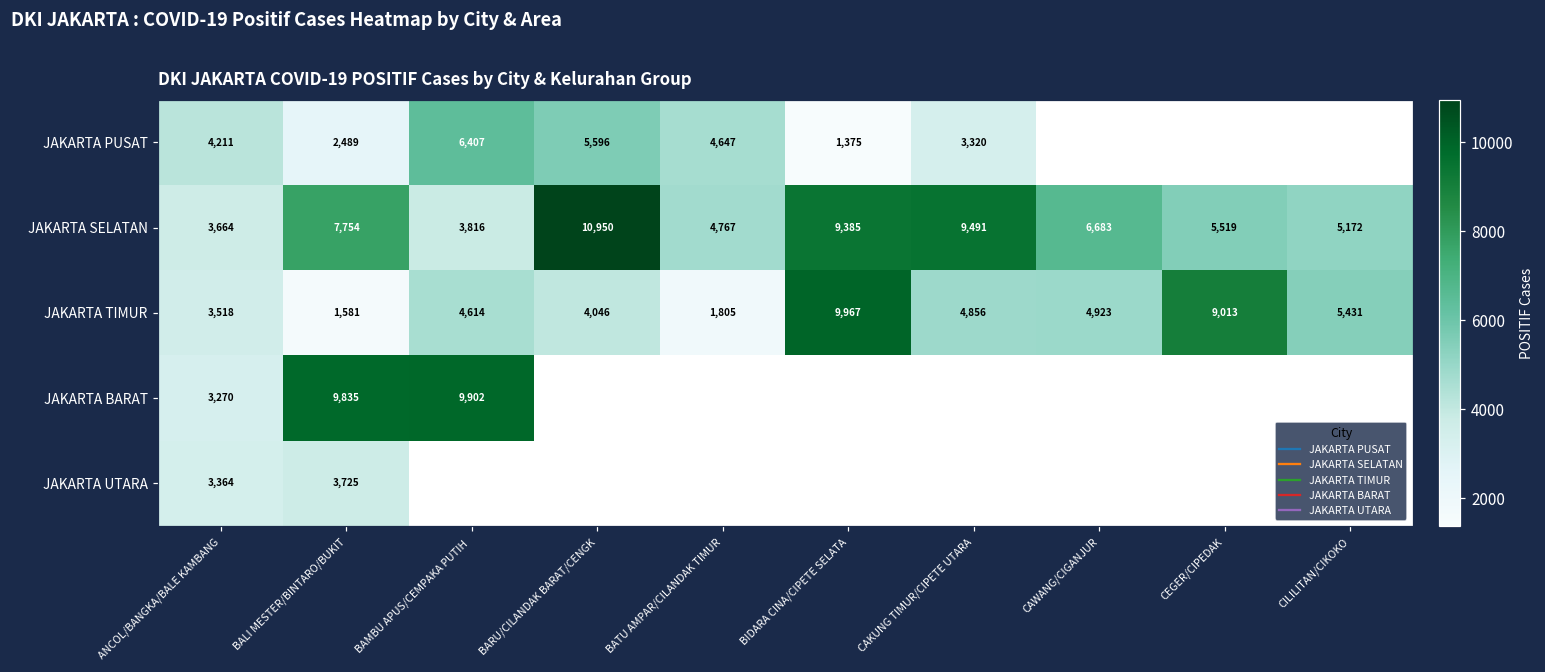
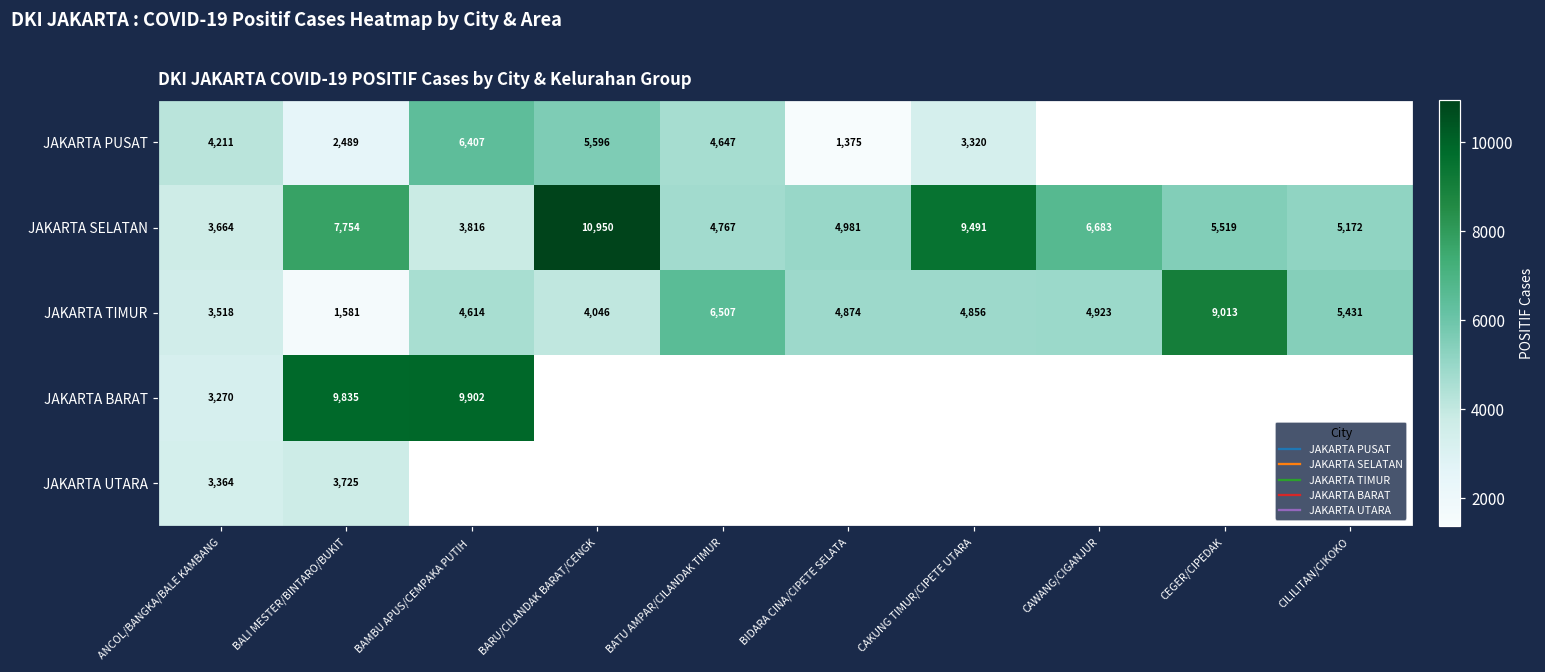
  {
    "JAKARTA PUSAT": {
      "ANCOL/BANGKA/BALE KAMBANG": "4,211",
      "BALI MESTER/BINTARO/BUKIT": "2,489",
      "BAMBU APUS/CEMPAKA PUTIH": "6,407",
      "BARU/CILANDAK BARAT/CENGK": "5,596",
      "BATU AMPAR/CILANDAK TIMUR": "4,647",
      "BIDARA CINA/CIPETE SELATA": "1,375",
      "CAKUNG TIMUR/CIPETE UTARA": "3,320"
    },
    "JAKARTA SELATAN": {
      "ANCOL/BANGKA/BALE KAMBANG": "3,664",
      "BALI MESTER/BINTARO/BUKIT": "7,754",
      "BAMBU APUS/CEMPAKA PUTIH": "3,816",
      "BARU/CILANDAK BARAT/CENGK": "10,950",
      "BATU AMPAR/CILANDAK TIMUR": "4,767",
-     "BIDARA CINA/CIPETE SELATA": "9,385",
+     "BIDARA CINA/CIPETE SELATA": "4,981",
      "CAKUNG TIMUR/CIPETE UTARA": "9,491",
      "CAWANG/CIGANJUR": "6,683",
      "CEGER/CIPEDAK": "5,519",
      "CILILITAN/CIKOKO": "5,172"
    },
    "JAKARTA TIMUR": {
      "ANCOL/BANGKA/BALE KAMBANG": "3,518",
      "BALI MESTER/BINTARO/BUKIT": "1,581",
      "BAMBU APUS/CEMPAKA PUTIH": "4,614",
      "BARU/CILANDAK BARAT/CENGK": "4,046",
-     "BATU AMPAR/CILANDAK TIMUR": "1,805",
-     "BIDARA CINA/CIPETE SELATA": "9,967",
+     "BATU AMPAR/CILANDAK TIMUR": "6,507",
+     "BIDARA CINA/CIPETE SELATA": "4,874",
      "CAKUNG TIMUR/CIPETE UTARA": "4,856",
      "CAWANG/CIGANJUR": "4,923",
      "CEGER/CIPEDAK": "9,013",
      "CILILITAN/CIKOKO": "5,431"
    },
    "JAKARTA BARAT": {
      "ANCOL/BANGKA/BALE KAMBANG": "3,270",
      "BALI MESTER/BINTARO/BUKIT": "9,835",
      "BAMBU APUS/CEMPAKA PUTIH": "9,902"
    },
    "JAKARTA UTARA": {
      "ANCOL/BANGKA/BALE KAMBANG": "3,364",
      "BALI MESTER/BINTARO/BUKIT": "3,725"
    }
  }
